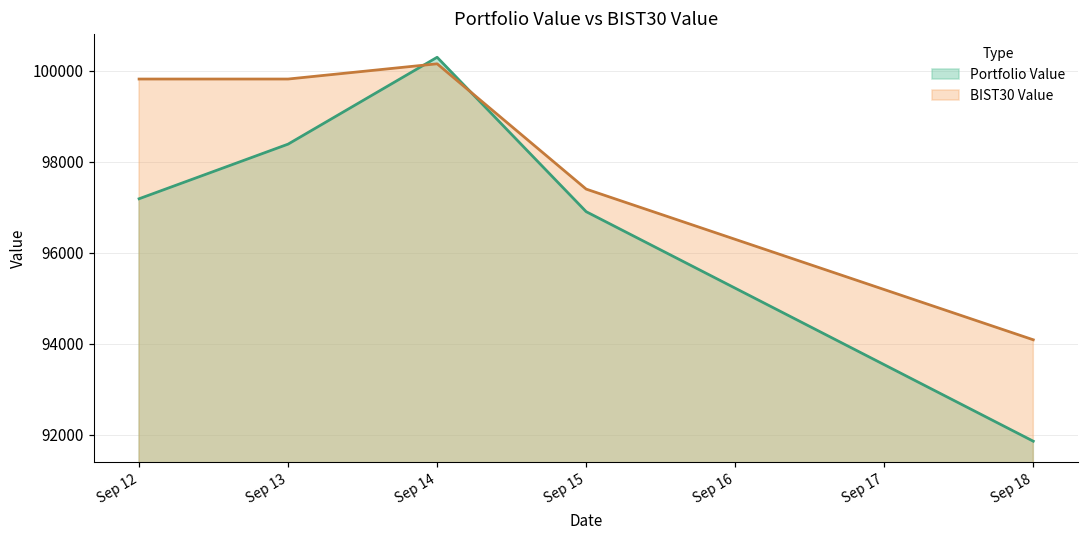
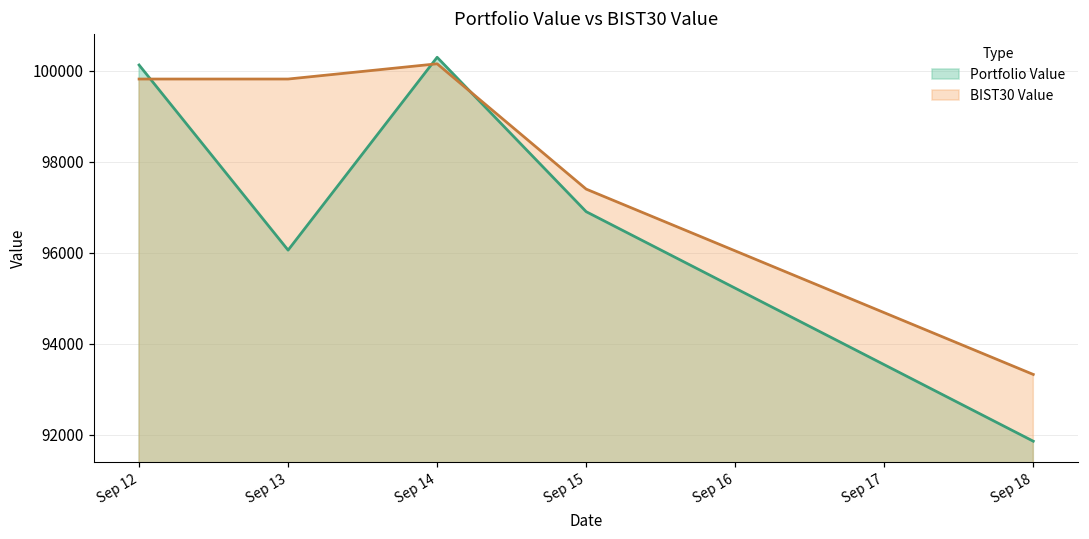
  {
    "Portfolio Value": {
-     "Sep 12": 97200,
-     "Sep 13": 98400,
+     "Sep 12": 100100,
+     "Sep 13": 96100,
      "Sep 14": 100300,
      "Sep 15": 96900,
      "Sep 18": 91900
    },
    "BIST30 Value": {
      "Sep 12": 99800,
      "Sep 13": 99800,
      "Sep 14": 100200,
      "Sep 15": 97400,
-     "Sep 18": 94100
+     "Sep 18": 93300
    }
  }
